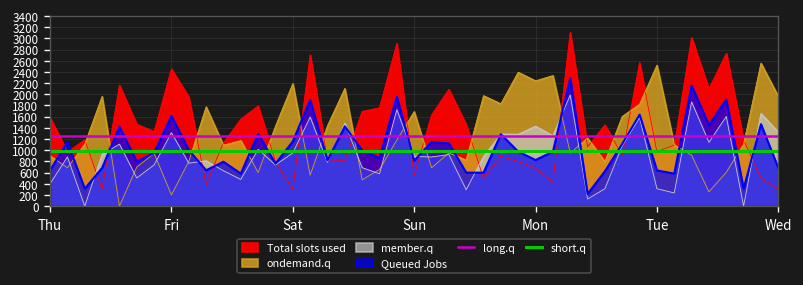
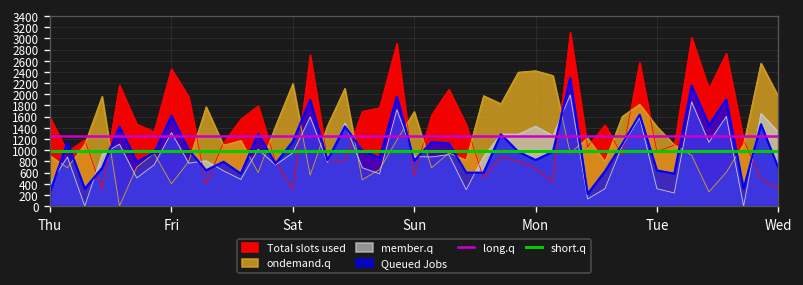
  {
    "Total slots used": {
      "Thu": 1600,
      "Fri": 2500,
      "Sat": 300,
      "Sun": 500,
      "Mon": 700,
      "Tue": 1000,
      "Wed": 300
    },
    "ondemand.q": {
      "Thu": 900,
-     "Fri": 200,
+     "Fri": 400,
      "Sat": 2200,
      "Sun": 1700,
-     "Mon": 2200,
-     "Tue": 2500,
+     "Mon": 2400,
+     "Tue": 1400,
      "Wed": 2000
    },
    "member.q": {
      "Thu": 400,
      "Fri": 1300,
      "Sat": 1000,
      "Sun": 900,
      "Mon": 1400,
      "Tue": 300,
      "Wed": 1300
    },
    "Queued Jobs": {
-     "Thu": 600,
+     "Thu": 300,
      "Fri": 1600,
      "Sat": 1200,
      "Sun": 800,
      "Mon": 800,
      "Tue": 600,
      "Wed": 700
    }
  }
